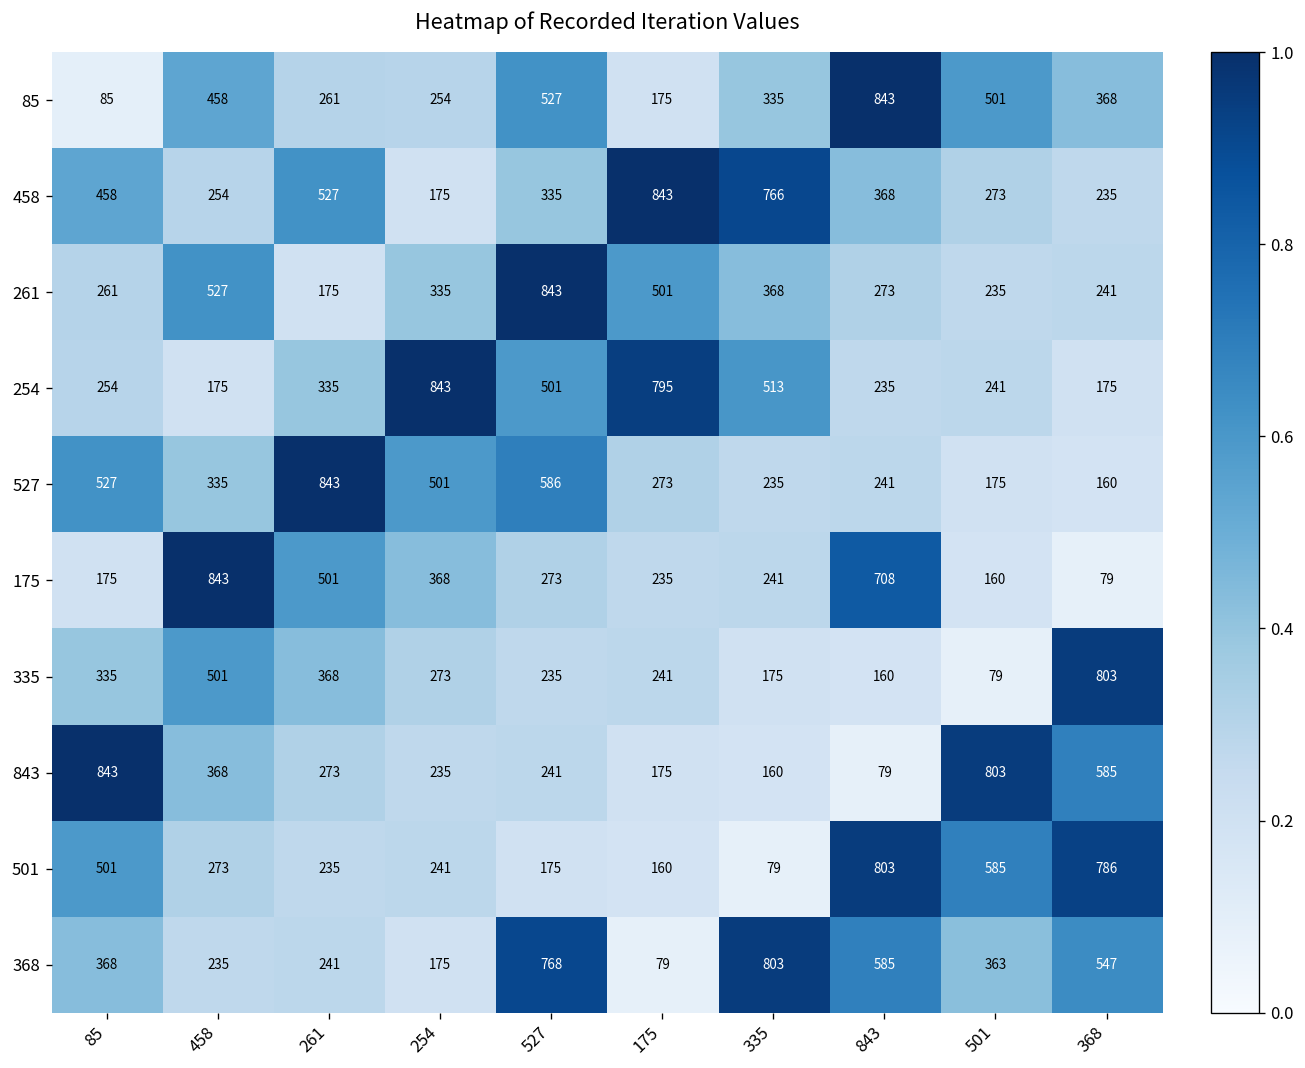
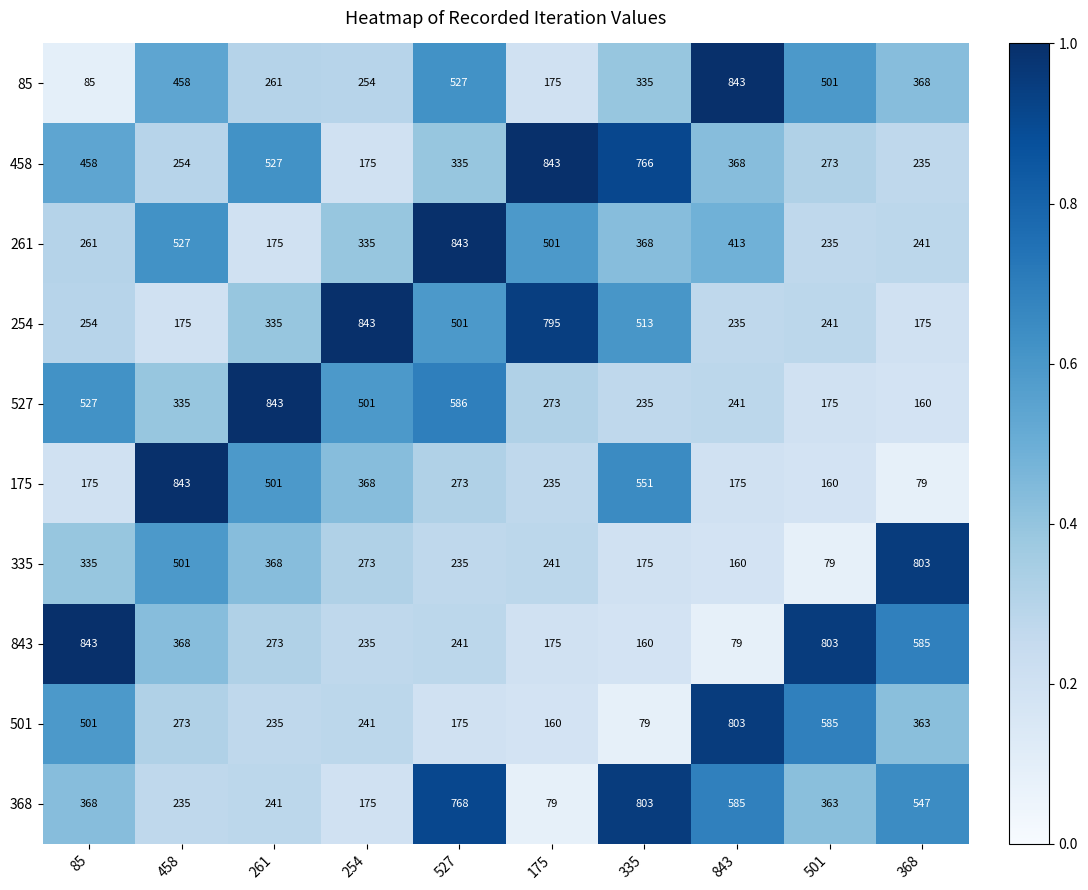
  {
    "85": {
      "85": 85,
      "458": 458,
      "261": 261,
      "254": 254,
      "527": 527,
      "175": 175,
      "335": 335,
      "843": 843,
      "501": 501,
      "368": 368
    },
    "458": {
      "85": 458,
      "458": 254,
      "261": 527,
      "254": 175,
      "527": 335,
      "175": 843,
      "335": 766,
      "843": 368,
      "501": 273,
      "368": 235
    },
    "261": {
      "85": 261,
      "458": 527,
      "261": 175,
      "254": 335,
      "527": 843,
      "175": 501,
      "335": 368,
-     "843": 273,
+     "843": 413,
      "501": 235,
      "368": 241
    },
    "254": {
      "85": 254,
      "458": 175,
      "261": 335,
      "254": 843,
      "527": 501,
      "175": 795,
      "335": 513,
      "843": 235,
      "501": 241,
      "368": 175
    },
    "527": {
      "85": 527,
      "458": 335,
      "261": 843,
      "254": 501,
      "527": 586,
      "175": 273,
      "335": 235,
      "843": 241,
      "501": 175,
      "368": 160
    },
    "175": {
      "85": 175,
      "458": 843,
      "261": 501,
      "254": 368,
      "527": 273,
      "175": 235,
-     "335": 241,
-     "843": 708,
+     "335": 551,
+     "843": 175,
      "501": 160,
      "368": 79
    },
    "335": {
      "85": 335,
      "458": 501,
      "261": 368,
      "254": 273,
      "527": 235,
      "175": 241,
      "335": 175,
      "843": 160,
      "501": 79,
      "368": 803
    },
    "843": {
      "85": 843,
      "458": 368,
      "261": 273,
      "254": 235,
      "527": 241,
      "175": 175,
      "335": 160,
      "843": 79,
      "501": 803,
      "368": 585
    },
    "501": {
      "85": 501,
      "458": 273,
      "261": 235,
      "254": 241,
      "527": 175,
      "175": 160,
      "335": 79,
      "843": 803,
      "501": 585,
-     "368": 786
+     "368": 363
    },
    "368": {
      "85": 368,
      "458": 235,
      "261": 241,
      "254": 175,
      "527": 768,
      "175": 79,
      "335": 803,
      "843": 585,
      "501": 363,
      "368": 547
    }
  }
